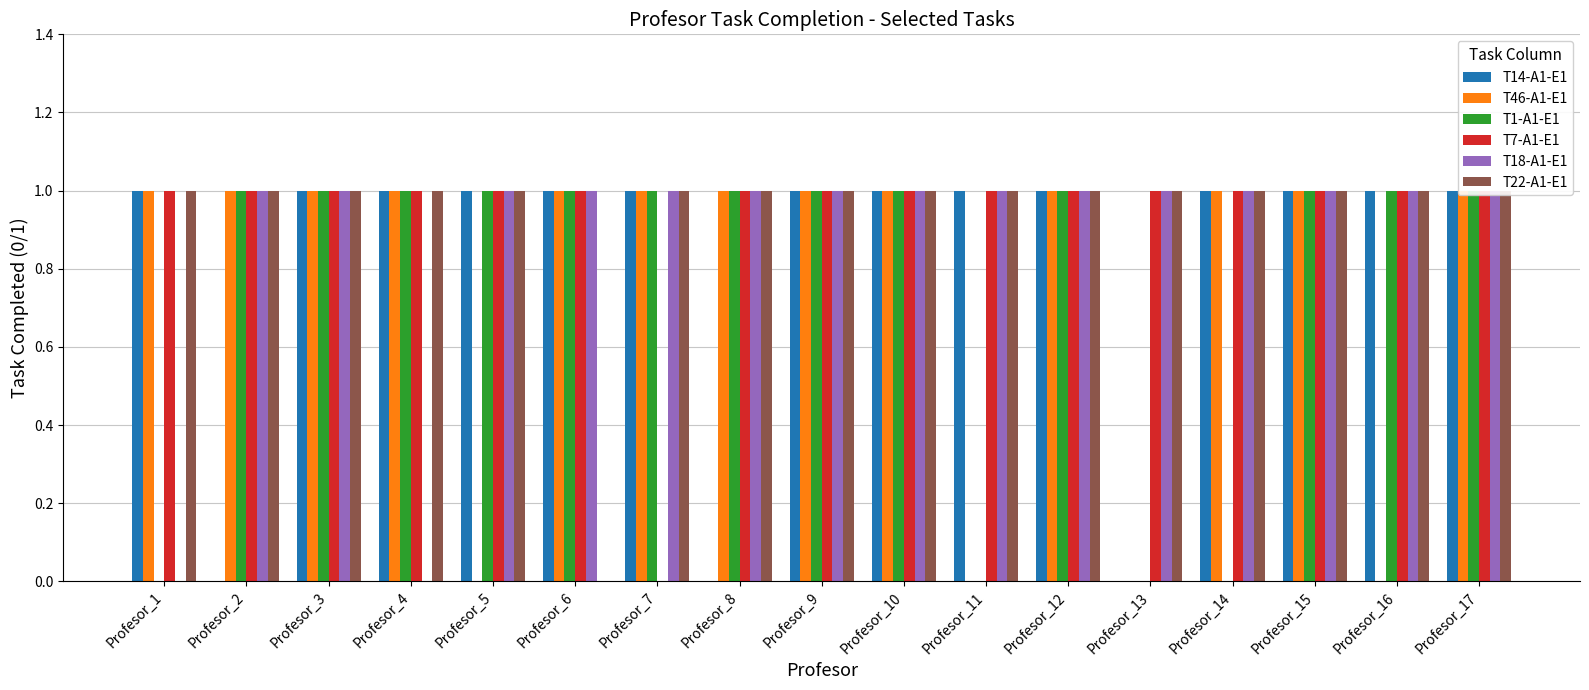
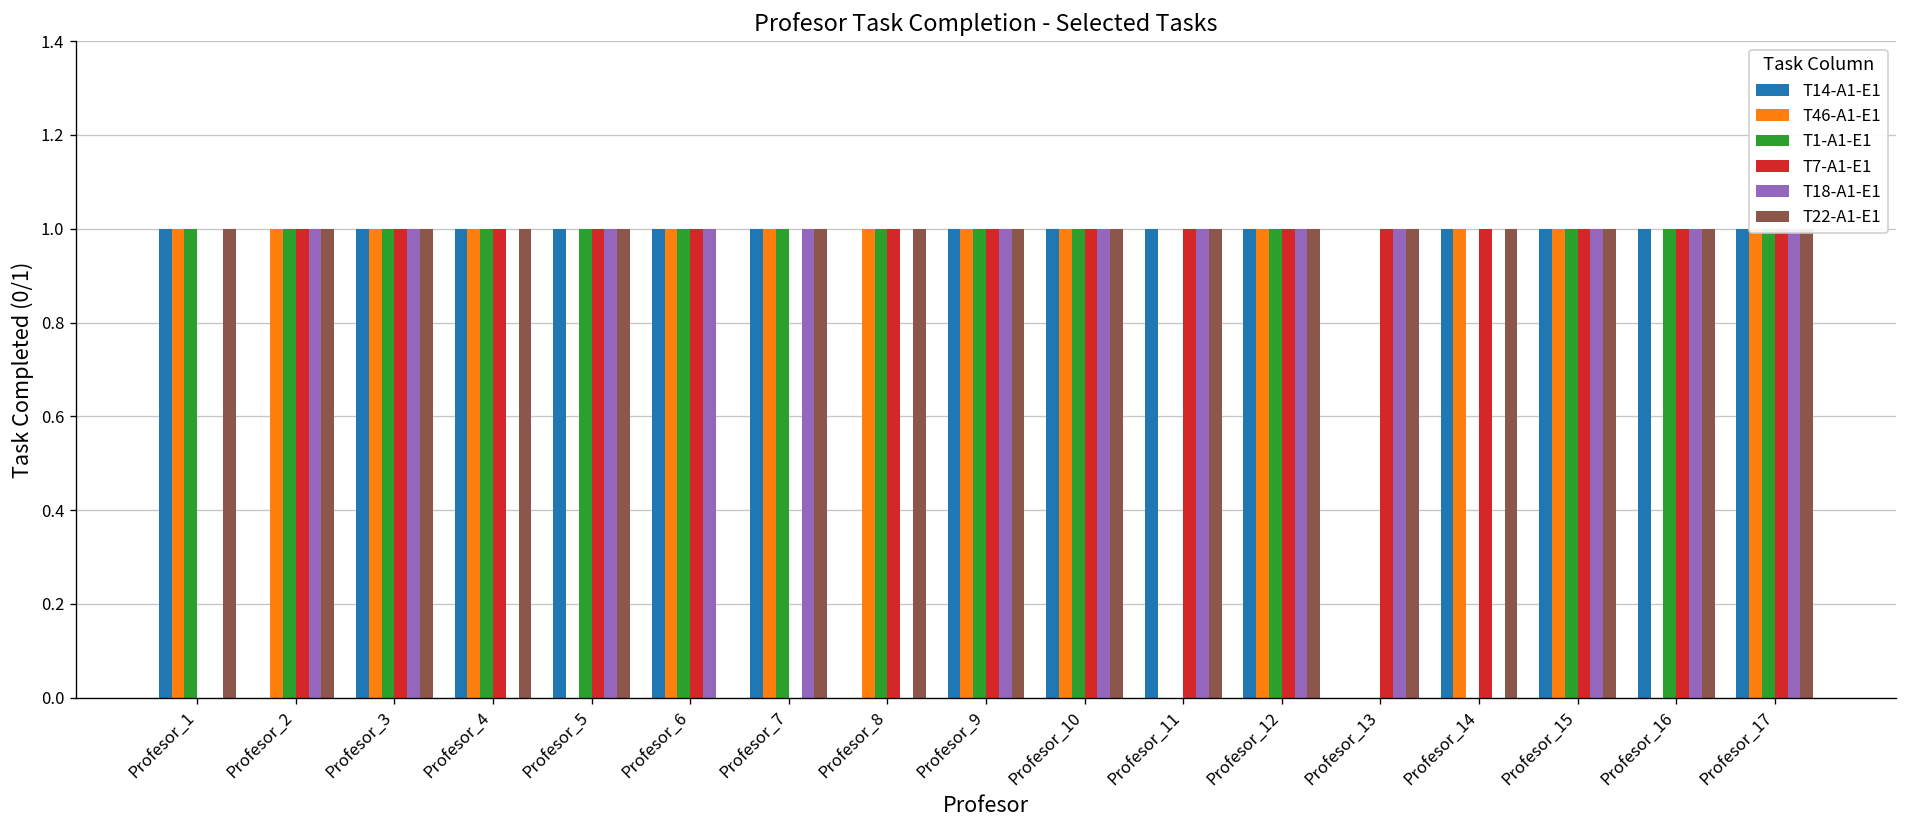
  {
    "T14-A1-E1": {
      "Profesor_1": 1,
      "Profesor_2": 0,
      "Profesor_3": 1,
      "Profesor_4": 1,
      "Profesor_5": 1,
      "Profesor_6": 1,
      "Profesor_7": 1,
      "Profesor_8": 0,
      "Profesor_9": 1,
      "Profesor_10": 1,
      "Profesor_11": 1,
      "Profesor_12": 1,
      "Profesor_13": 0,
      "Profesor_14": 1,
      "Profesor_15": 1,
      "Profesor_16": 1,
      "Profesor_17": 1
    },
    "T46-A1-E1": {
      "Profesor_1": 1,
      "Profesor_2": 1,
      "Profesor_3": 1,
      "Profesor_4": 1,
      "Profesor_5": 0,
      "Profesor_6": 1,
      "Profesor_7": 1,
      "Profesor_8": 1,
      "Profesor_9": 1,
      "Profesor_10": 1,
      "Profesor_11": 0,
      "Profesor_12": 1,
      "Profesor_13": 0,
      "Profesor_14": 1,
      "Profesor_15": 1,
      "Profesor_16": 0
    },
    "T1-A1-E1": {
-     "Profesor_1": 0,
+     "Profesor_1": 1,
      "Profesor_2": 1,
      "Profesor_3": 1,
      "Profesor_4": 1,
      "Profesor_5": 1,
      "Profesor_6": 1,
      "Profesor_7": 1,
      "Profesor_8": 1,
      "Profesor_9": 1,
      "Profesor_10": 1,
      "Profesor_11": 0,
      "Profesor_12": 1,
      "Profesor_13": 0,
      "Profesor_14": 0,
      "Profesor_15": 1,
      "Profesor_16": 1
    },
    "T7-A1-E1": {
-     "Profesor_1": 1,
+     "Profesor_1": 0,
      "Profesor_2": 1,
      "Profesor_3": 1,
      "Profesor_4": 1,
      "Profesor_5": 1,
      "Profesor_6": 1,
      "Profesor_7": 0,
      "Profesor_8": 1,
      "Profesor_9": 1,
      "Profesor_10": 1,
      "Profesor_11": 1,
      "Profesor_12": 1,
      "Profesor_13": 1,
      "Profesor_14": 1,
      "Profesor_15": 1,
      "Profesor_16": 1
    },
    "T18-A1-E1": {
      "Profesor_1": 0,
      "Profesor_2": 1,
      "Profesor_3": 1,
      "Profesor_4": 0,
      "Profesor_5": 1,
      "Profesor_6": 1,
      "Profesor_7": 1,
-     "Profesor_8": 1,
+     "Profesor_8": 0,
      "Profesor_9": 1,
      "Profesor_10": 1,
      "Profesor_11": 1,
      "Profesor_12": 1,
      "Profesor_13": 1,
-     "Profesor_14": 1,
+     "Profesor_14": 0,
      "Profesor_15": 1,
      "Profesor_16": 1
    },
    "T22-A1-E1": {
      "Profesor_1": 1,
      "Profesor_2": 1,
      "Profesor_3": 1,
      "Profesor_4": 1,
      "Profesor_5": 1,
      "Profesor_6": 0,
      "Profesor_7": 1,
      "Profesor_8": 1,
      "Profesor_9": 1,
      "Profesor_10": 1,
      "Profesor_11": 1,
      "Profesor_12": 1,
      "Profesor_13": 1,
      "Profesor_14": 1,
      "Profesor_15": 1,
      "Profesor_16": 1
    }
  }
